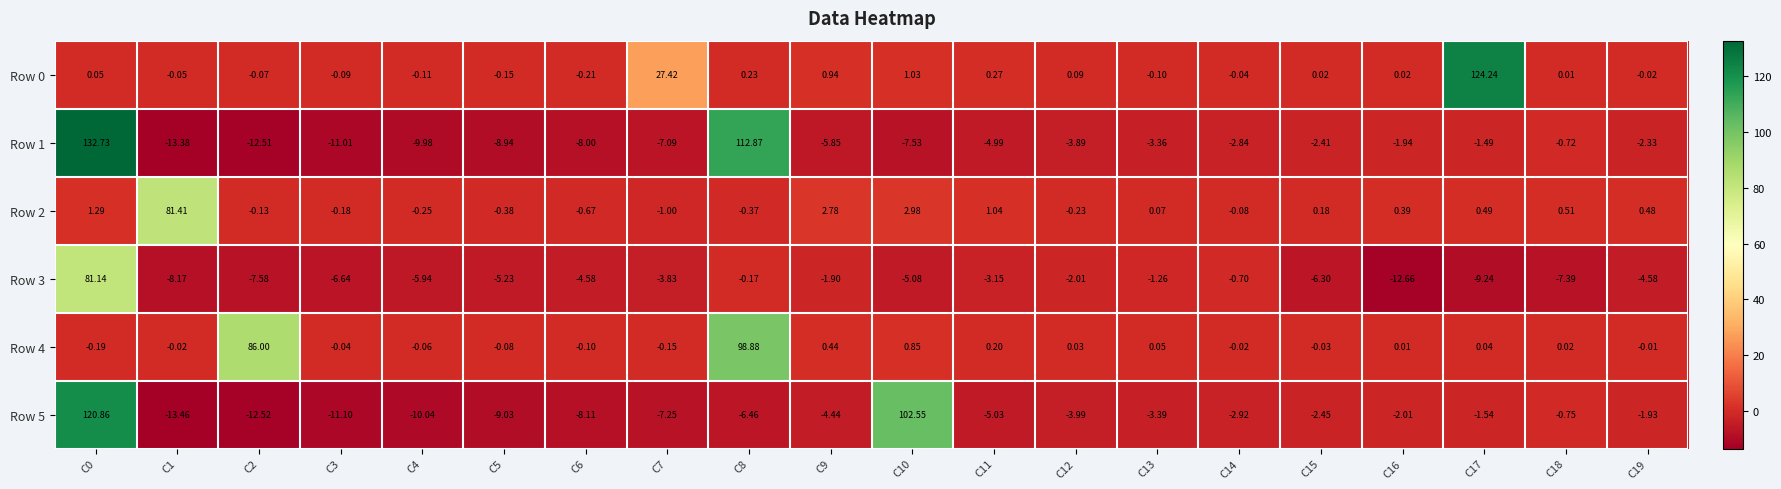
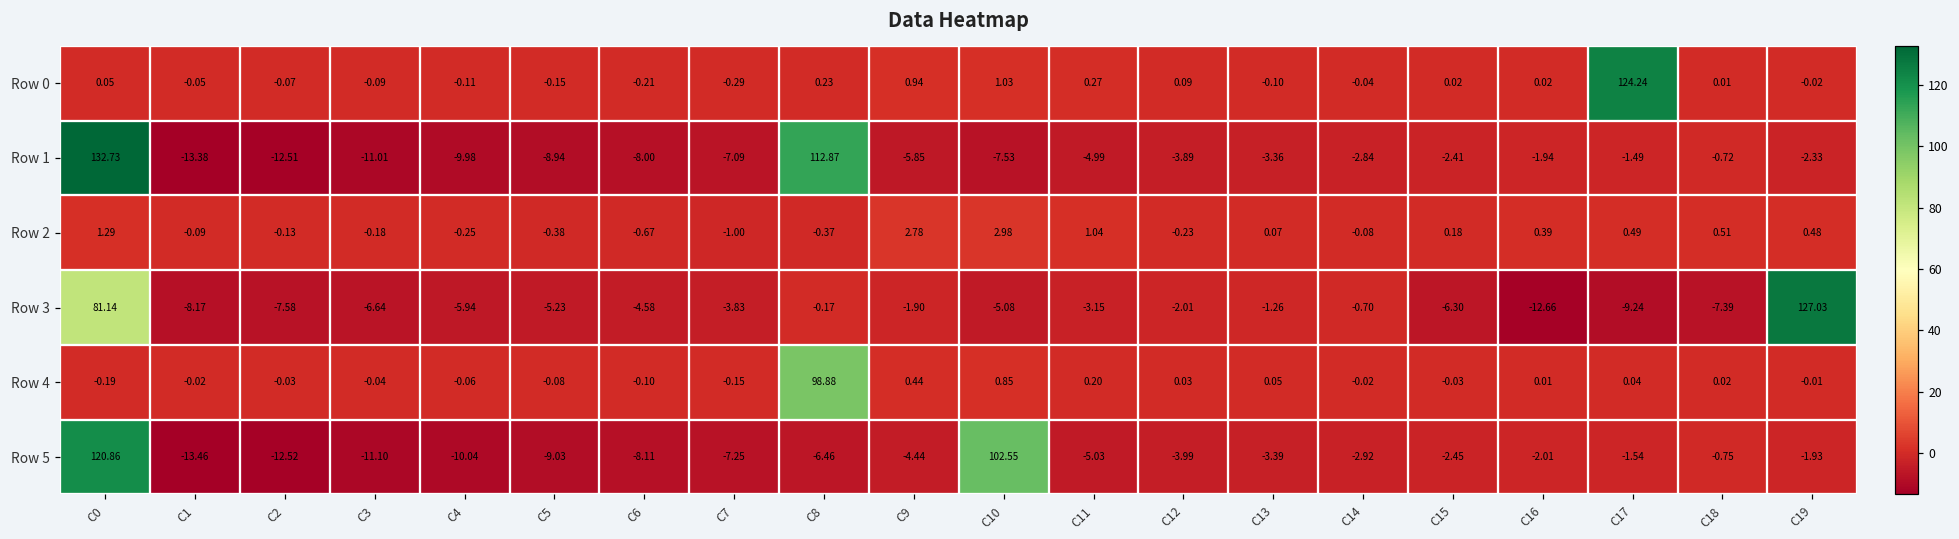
  {
    "Row 0": {
      "C0": 0.05,
      "C1": -0.05,
      "C2": -0.07,
      "C3": -0.09,
      "C4": -0.11,
      "C5": -0.15,
      "C6": -0.21,
-     "C7": 27.42,
+     "C7": -0.29,
      "C8": 0.23,
      "C9": 0.94,
      "C10": 1.03,
      "C11": 0.27,
      "C12": 0.09,
      "C13": -0.10,
      "C14": -0.04,
      "C15": 0.02,
      "C16": 0.02,
      "C17": 124.24,
      "C18": 0.01,
      "C19": -0.02
    },
    "Row 1": {
      "C0": 132.73,
      "C1": -13.38,
      "C2": -12.51,
      "C3": -11.01,
      "C4": -9.98,
      "C5": -8.94,
      "C6": -8.00,
      "C7": -7.09,
      "C8": 112.87,
      "C9": -5.85,
      "C10": -7.53,
      "C11": -4.99,
      "C12": -3.89,
      "C13": -3.36,
      "C14": -2.84,
      "C15": -2.41,
      "C16": -1.94,
      "C17": -1.49,
      "C18": -0.72,
      "C19": -2.33
    },
    "Row 2": {
      "C0": 1.29,
-     "C1": 81.41,
+     "C1": -0.09,
      "C2": -0.13,
      "C3": -0.18,
      "C4": -0.25,
      "C5": -0.38,
      "C6": -0.67,
      "C7": -1.00,
      "C8": -0.37,
      "C9": 2.78,
      "C10": 2.98,
      "C11": 1.04,
      "C12": -0.23,
      "C13": 0.07,
      "C14": -0.08,
      "C15": 0.18,
      "C16": 0.39,
      "C17": 0.49,
      "C18": 0.51,
      "C19": 0.48
    },
    "Row 3": {
      "C0": 81.14,
      "C1": -8.17,
      "C2": -7.58,
      "C3": -6.64,
      "C4": -5.94,
      "C5": -5.23,
      "C6": -4.58,
      "C7": -3.83,
      "C8": -0.17,
      "C9": -1.90,
      "C10": -5.08,
      "C11": -3.15,
      "C12": -2.01,
      "C13": -1.26,
      "C14": -0.70,
      "C15": -6.30,
      "C16": -12.66,
      "C17": -9.24,
      "C18": -7.39,
-     "C19": -4.58
+     "C19": 127.03
    },
    "Row 4": {
      "C0": -0.19,
      "C1": -0.02,
-     "C2": 86.00,
+     "C2": -0.03,
      "C3": -0.04,
      "C4": -0.06,
      "C5": -0.08,
      "C6": -0.10,
      "C7": -0.15,
      "C8": 98.88,
      "C9": 0.44,
      "C10": 0.85,
      "C11": 0.20,
      "C12": 0.03,
      "C13": 0.05,
      "C14": -0.02,
      "C15": -0.03,
      "C16": 0.01,
      "C17": 0.04,
      "C18": 0.02,
      "C19": -0.01
    },
    "Row 5": {
      "C0": 120.86,
      "C1": -13.46,
      "C2": -12.52,
      "C3": -11.10,
      "C4": -10.04,
      "C5": -9.03,
      "C6": -8.11,
      "C7": -7.25,
      "C8": -6.46,
      "C9": -4.44,
      "C10": 102.55,
      "C11": -5.03,
      "C12": -3.99,
      "C13": -3.39,
      "C14": -2.92,
      "C15": -2.45,
      "C16": -2.01,
      "C17": -1.54,
      "C18": -0.75,
      "C19": -1.93
    }
  }
